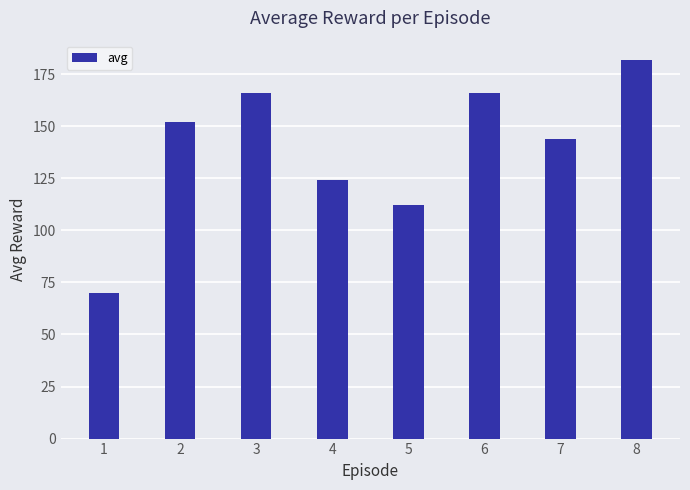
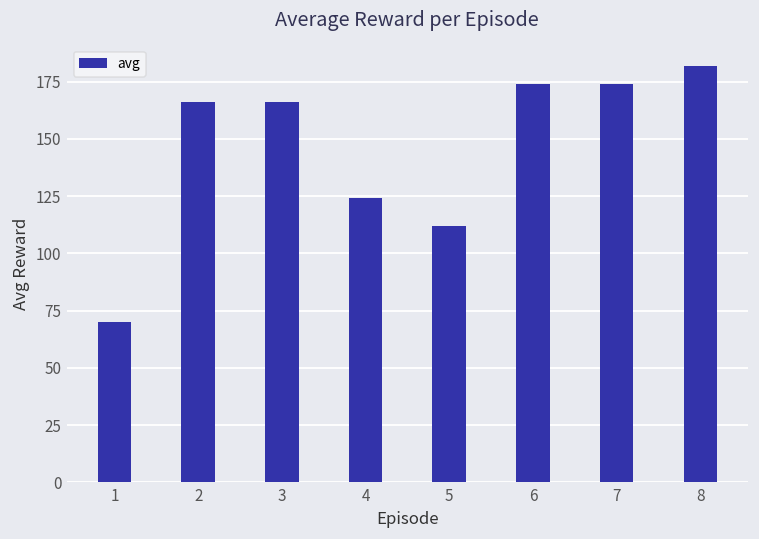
  {
    "1": 70,
-   "2": 152,
+   "2": 166,
    "3": 166,
    "4": 124,
    "5": 112,
-   "6": 166,
-   "7": 144,
+   "6": 174,
+   "7": 174,
    "8": 182
  }
